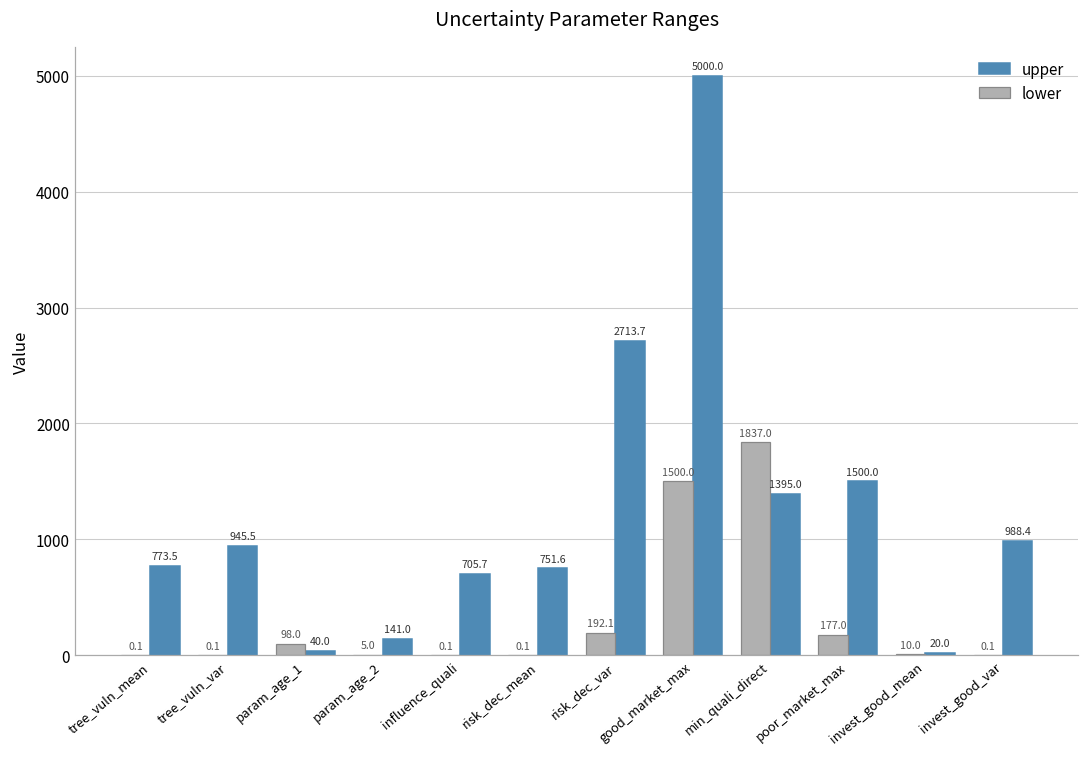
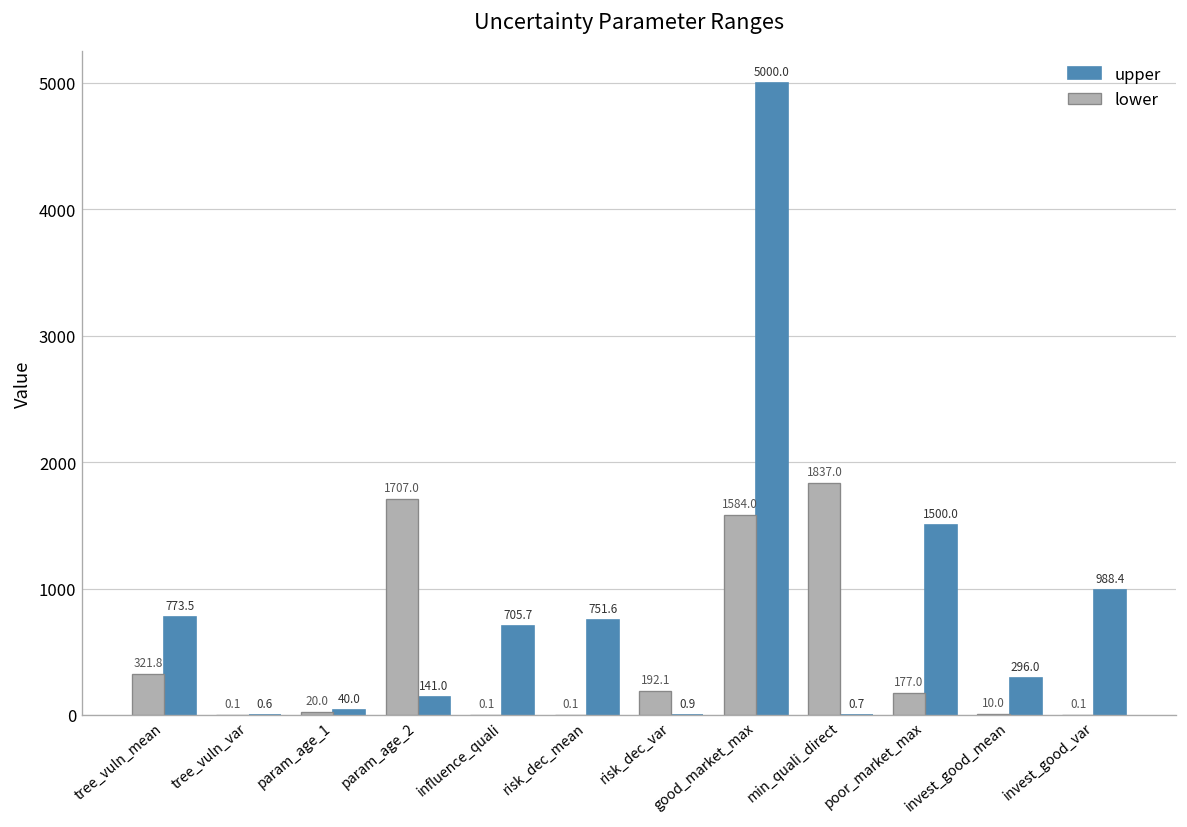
  {
    "upper": {
      "tree_vuln_mean": 773.5,
-     "tree_vuln_var": 945.5,
+     "tree_vuln_var": 0.6,
      "param_age_1": 40.0,
      "param_age_2": 141.0,
      "influence_quali": 705.7,
      "risk_dec_mean": 751.6,
-     "risk_dec_var": 2713.7,
+     "risk_dec_var": 0.9,
      "good_market_max": 5000.0,
-     "min_quali_direct": 1395.0,
+     "min_quali_direct": 0.7,
      "poor_market_max": 1500.0,
-     "invest_good_mean": 20.0,
+     "invest_good_mean": 296.0,
      "invest_good_var": 988.4
    },
    "lower": {
-     "tree_vuln_mean": 0.1,
+     "tree_vuln_mean": 321.8,
      "tree_vuln_var": 0.1,
-     "param_age_1": 98.0,
-     "param_age_2": 5.0,
+     "param_age_1": 20.0,
+     "param_age_2": 1707.0,
      "influence_quali": 0.1,
      "risk_dec_mean": 0.1,
      "risk_dec_var": 192.1,
-     "good_market_max": 1500.0,
+     "good_market_max": 1584.0,
      "min_quali_direct": 1837.0,
      "poor_market_max": 177.0,
      "invest_good_mean": 10.0,
      "invest_good_var": 0.1
    }
  }
